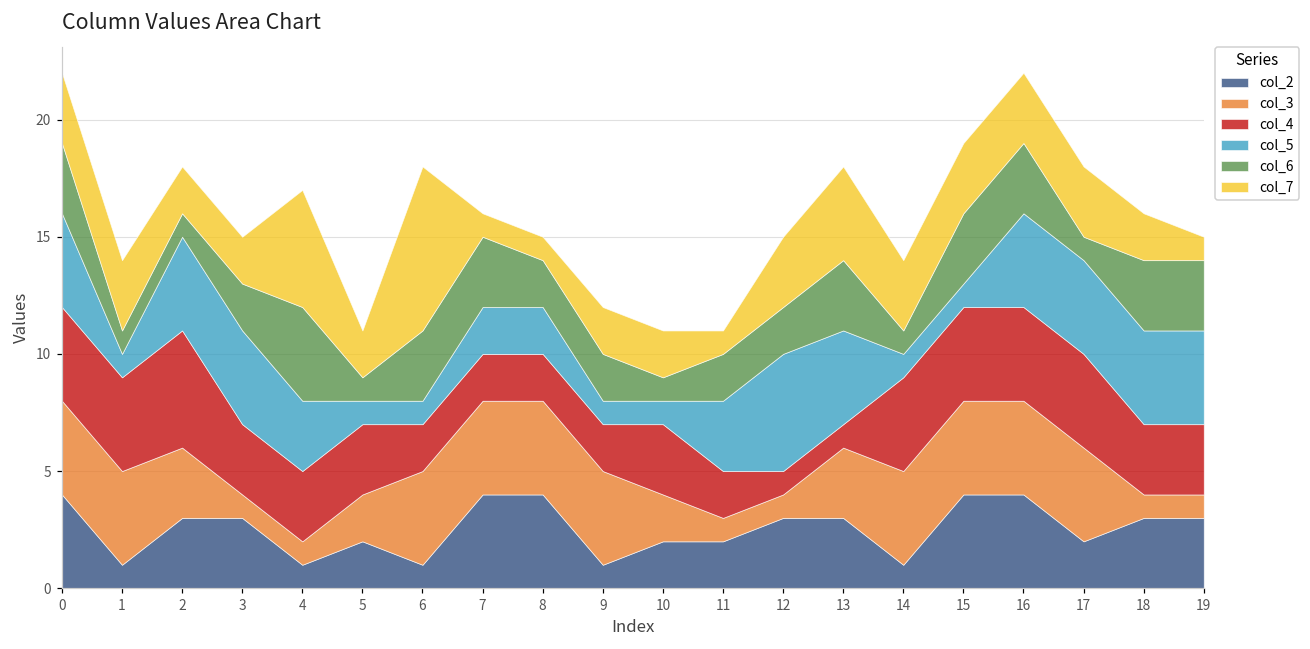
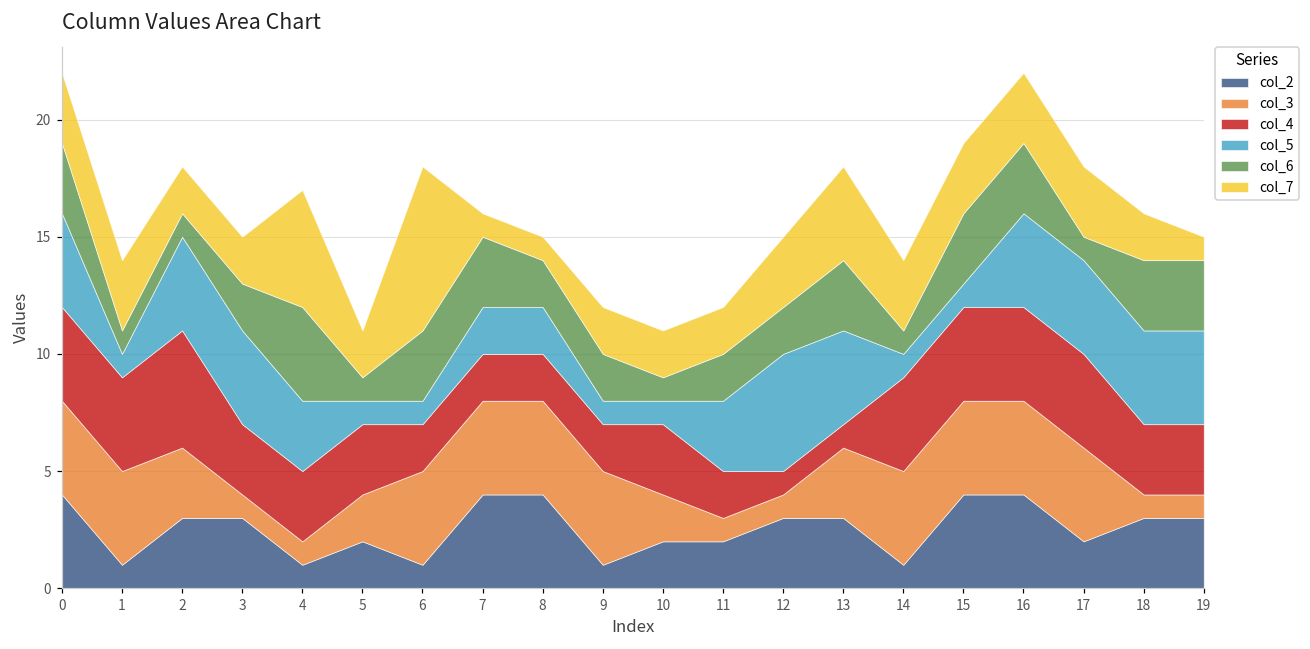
  {
    "col_2": {
      "0": 4,
      "1": 1,
      "2": 3,
      "3": 3,
      "4": 1,
      "5": 2,
      "6": 1,
      "7": 4,
      "8": 4,
      "9": 1,
      "10": 2,
      "11": 2,
      "12": 3,
      "13": 3,
      "14": 1,
      "15": 4,
      "16": 4,
      "17": 2,
      "18": 3,
      "19": 3
    },
    "col_3": {
      "0": 4,
      "1": 4,
      "2": 3,
      "3": 1,
      "4": 1,
      "5": 2,
      "6": 4,
      "7": 4,
      "8": 4,
      "9": 4,
      "10": 2,
      "11": 1,
      "12": 1,
      "13": 3,
      "14": 4,
      "15": 4,
      "16": 4,
      "17": 4,
      "18": 1,
      "19": 1
    },
    "col_4": {
      "0": 4,
      "1": 4,
      "2": 5,
      "3": 3,
      "4": 3,
      "5": 3,
      "6": 2,
      "7": 2,
      "8": 2,
      "9": 2,
      "10": 3,
      "11": 2,
      "12": 1,
      "13": 1,
      "14": 4,
      "15": 4,
      "16": 4,
      "17": 4,
      "18": 3,
      "19": 3
    },
    "col_5": {
      "0": 4,
      "1": 1,
      "2": 4,
      "3": 4,
      "4": 3,
      "5": 1,
      "6": 1,
      "7": 2,
      "8": 2,
      "9": 1,
      "10": 1,
      "11": 3,
      "12": 5,
      "13": 4,
      "14": 1,
      "15": 1,
      "16": 4,
      "17": 4,
      "18": 4,
      "19": 4
    },
    "col_6": {
      "0": 3,
      "1": 1,
      "2": 1,
      "3": 2,
      "4": 4,
      "5": 1,
      "6": 3,
      "7": 3,
      "8": 2,
      "9": 2,
      "10": 1,
      "11": 2,
      "12": 2,
      "13": 3,
      "14": 1,
      "15": 3,
      "16": 3,
      "17": 1,
      "18": 3,
      "19": 3
    },
    "col_7": {
      "0": 3,
      "1": 3,
      "2": 2,
      "3": 2,
      "4": 5,
      "5": 2,
      "6": 7,
      "7": 1,
      "8": 1,
      "9": 2,
      "10": 2,
-     "11": 1,
+     "11": 2,
      "12": 3,
      "13": 4,
      "14": 3,
      "15": 3,
      "16": 3,
      "17": 3,
      "18": 2,
      "19": 1
    }
  }
